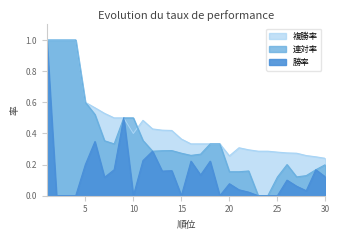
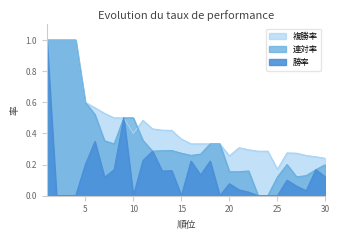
  {
    "複勝率": {
      "10": 0.40,
      "15": 0.36,
      "20": 0.26,
-     "25": 0.28,
+     "25": 0.17,
      "30": 0.24
    }
  }
